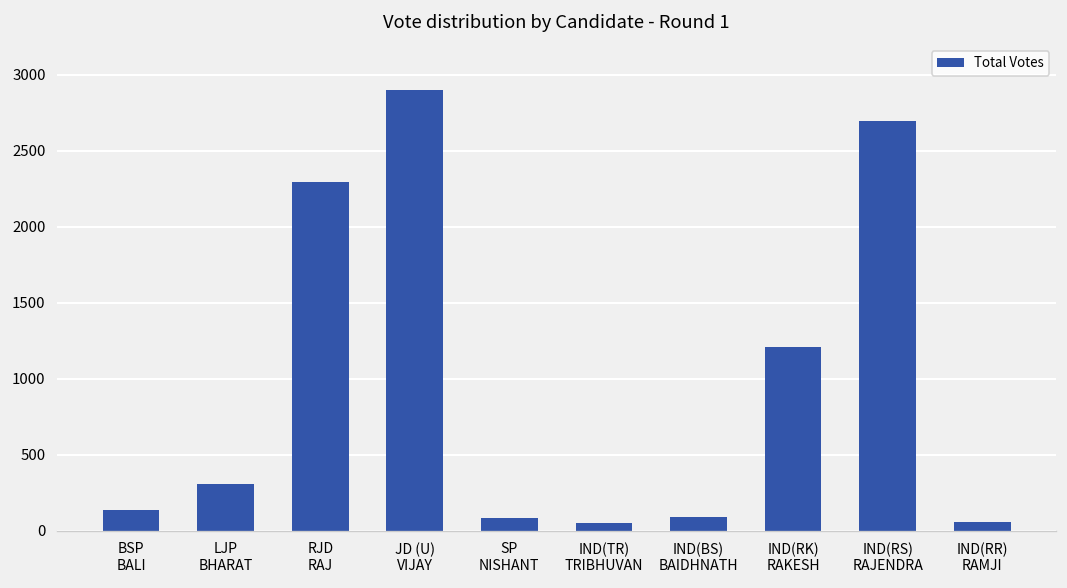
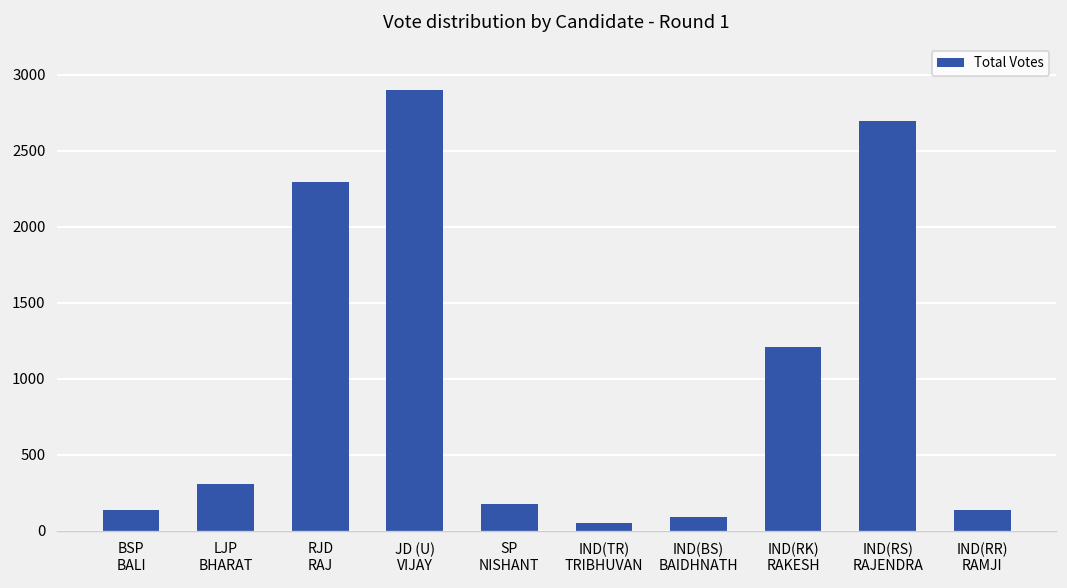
  {
    "BSP BALI": 130,
    "LJP BHARAT": 310,
    "RJD RAJ": 2290,
    "JD (U) VIJAY": 2900,
-   "SP NISHANT": 80,
+   "SP NISHANT": 170,
    "IND(TR) TRIBHUVAN": 50,
    "IND(BS) BAIDHNATH": 90,
    "IND(RK) RAKESH": 1210,
    "IND(RS) RAJENDRA": 2700,
-   "IND(RR) RAMJI": 60
+   "IND(RR) RAMJI": 130
  }
